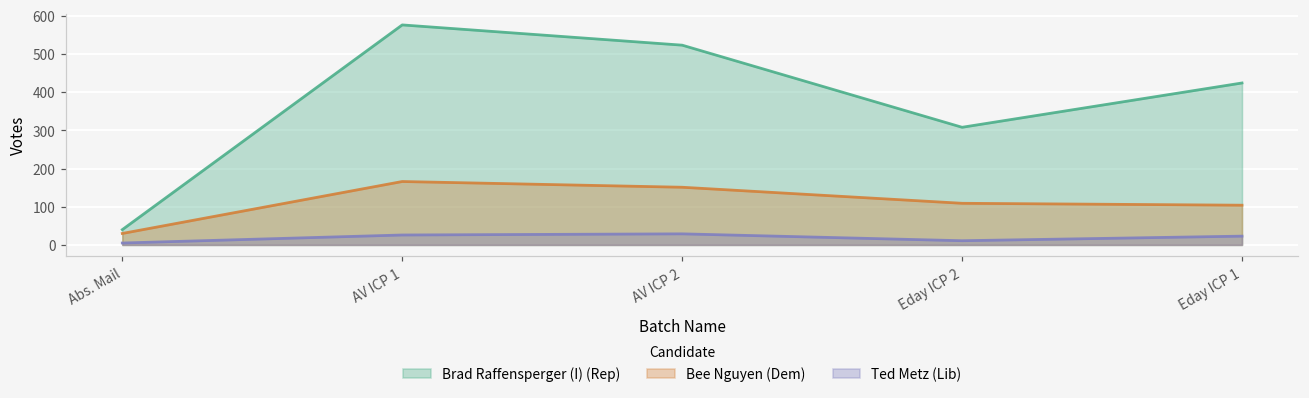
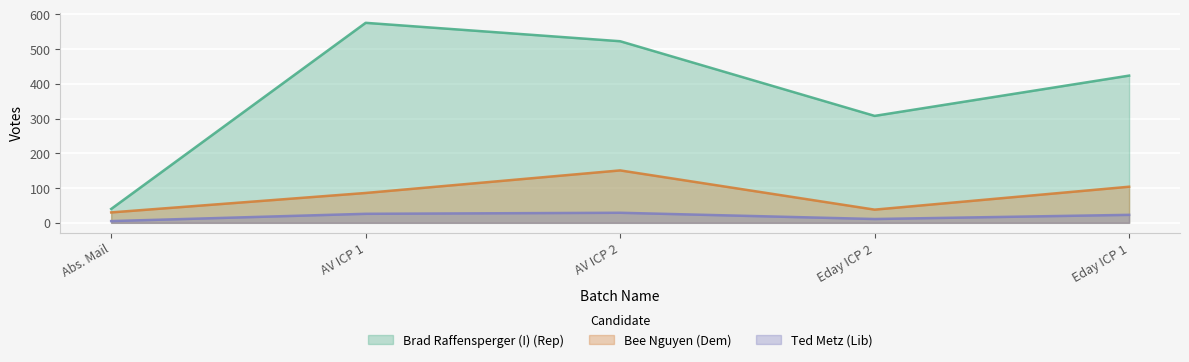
  {
    "Bee Nguyen (Dem)": {
      "Abs. Mail": 30,
-     "AV ICP 1": 170,
+     "AV ICP 1": 90,
      "AV ICP 2": 150,
-     "Eday ICP 2": 110,
+     "Eday ICP 2": 40,
      "Eday ICP 1": 100
    }
  }
